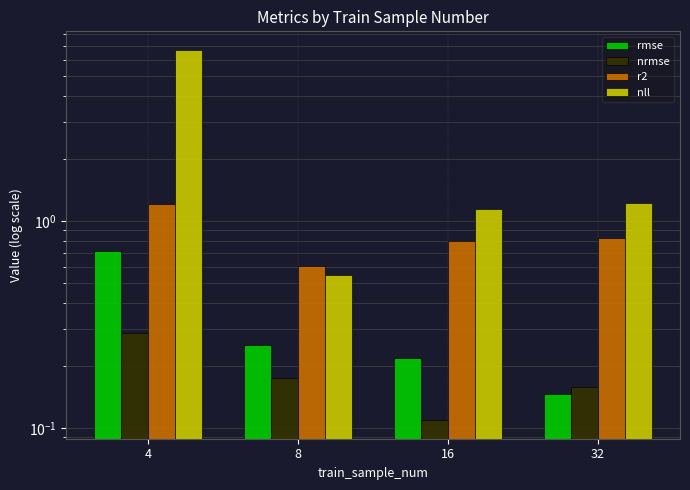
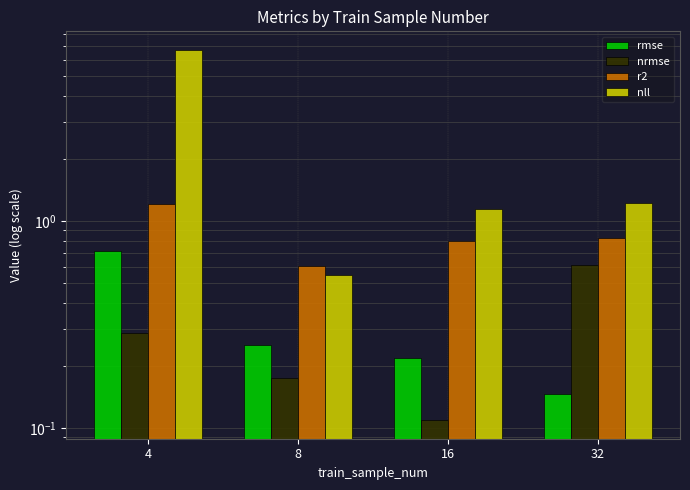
  {
    "rmse": {
      "4": 0.72,
      "8": 0.25,
      "16": 0.22,
      "32": 0.15
    },
    "nrmse": {
      "4": 0.29,
      "8": 0.17,
      "16": 0.11,
-     "32": 0.16
+     "32": 0.61
    },
    "r2": {
      "4": 1.2,
      "8": 0.60,
      "16": 0.80,
      "32": 0.83
    },
    "nll": {
      "4": 6.7,
      "8": 0.55,
      "16": 1.1,
      "32": 1.2
    }
  }
